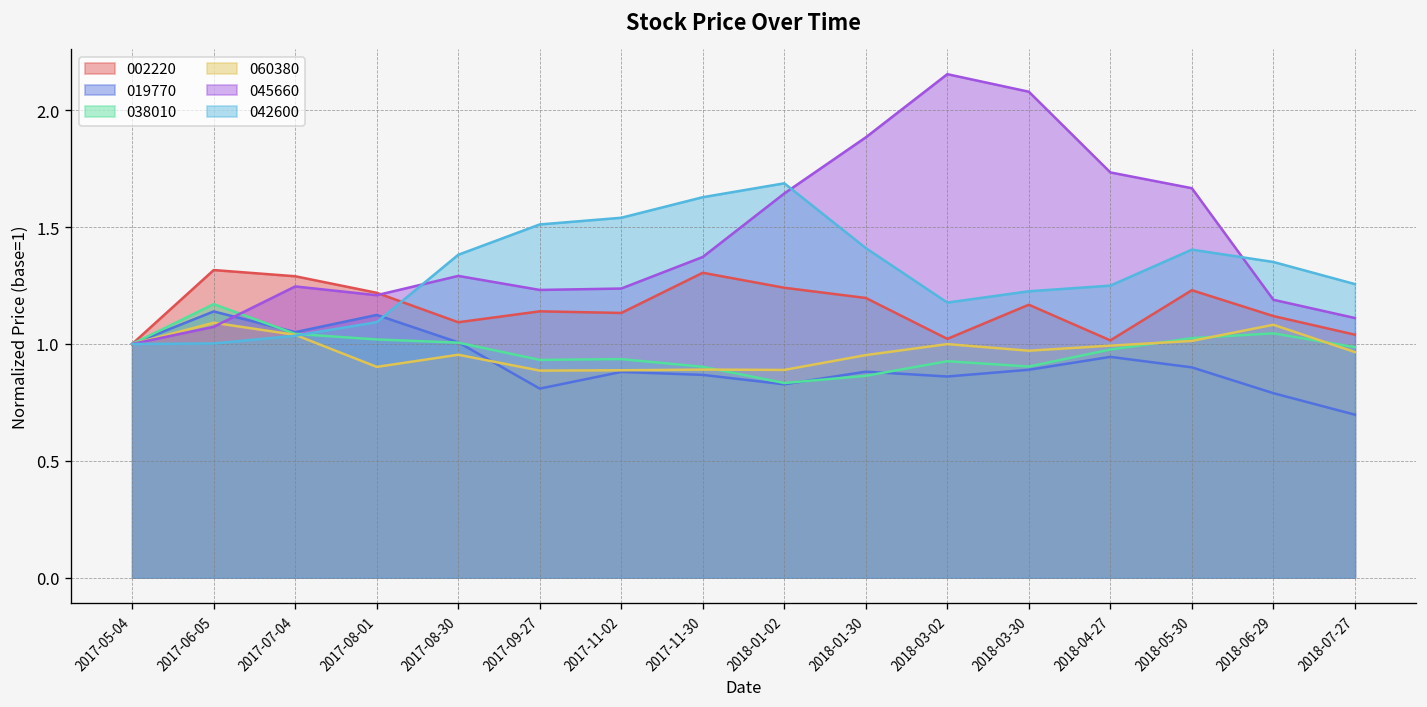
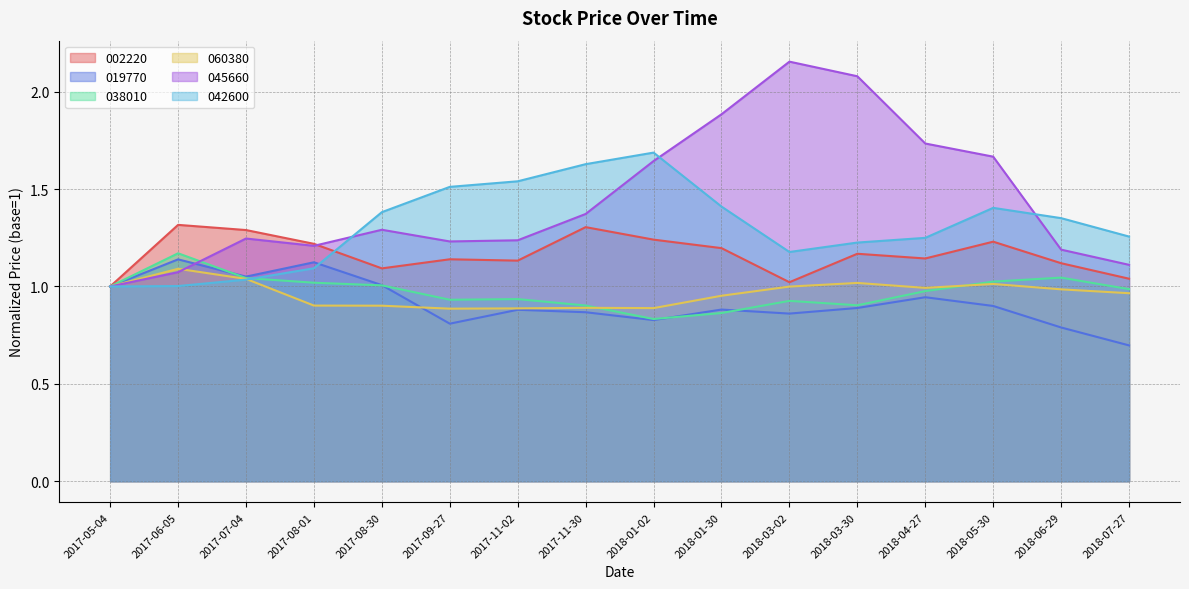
  {
    "002220": {
      "2017-06-05": 1.32,
      "2017-07-04": 1.29,
      "2017-08-30": 1.09,
      "2017-09-27": 1.14,
      "2017-11-02": 1.13,
      "2017-11-30": 1.30,
      "2018-01-02": 1.24,
      "2018-01-30": 1.20,
      "2018-03-02": 1.02,
      "2018-03-30": 1.17,
-     "2018-04-27": 1.02,
+     "2018-04-27": 1.14,
      "2018-05-30": 1.23,
      "2018-06-29": 1.12,
      "2018-07-27": 1.04
    },
    "060380": {
      "2017-06-05": 1.09,
      "2017-08-01": 0.90,
-     "2017-08-30": 0.95,
+     "2017-08-30": 0.90,
      "2017-09-27": 0.89,
      "2018-01-02": 0.89,
      "2018-01-30": 0.95,
      "2018-03-02": 1.00,
-     "2018-03-30": 0.97,
+     "2018-03-30": 1.02,
      "2018-04-27": 0.99,
-     "2018-06-29": 1.08,
+     "2018-06-29": 0.99,
      "2018-07-27": 0.97
    }
  }
